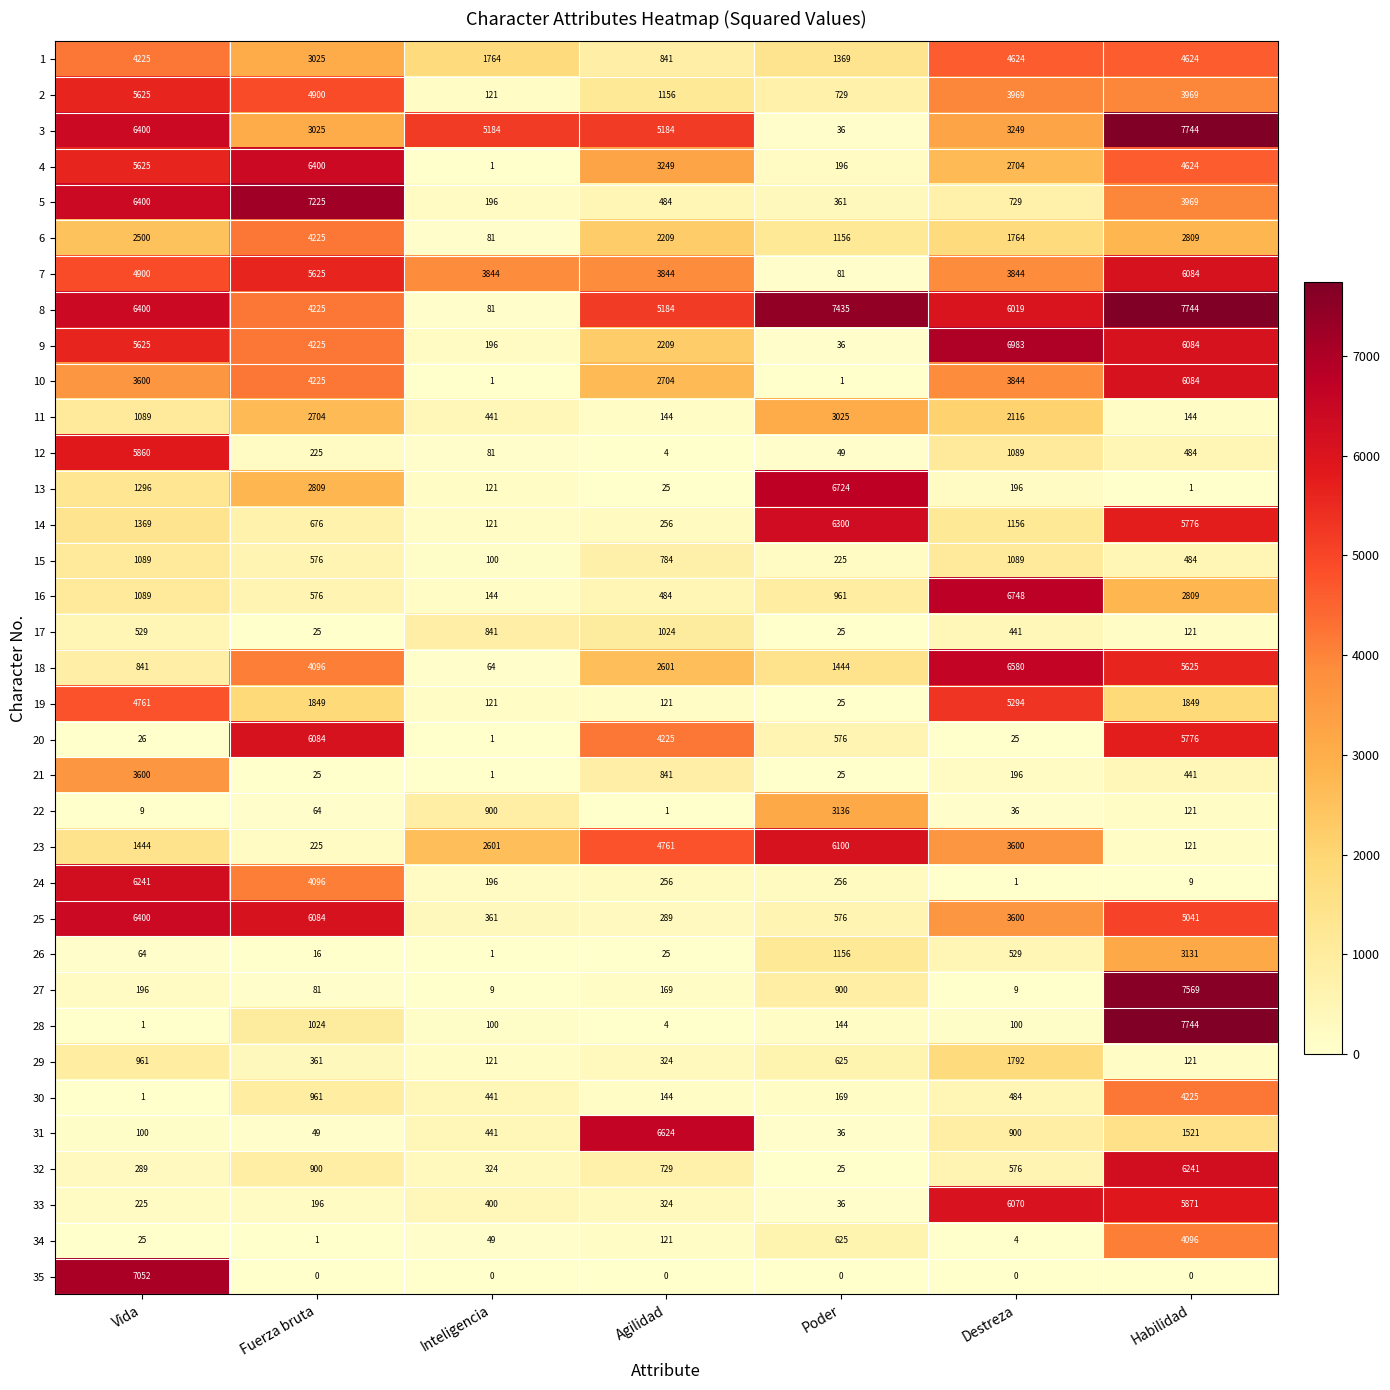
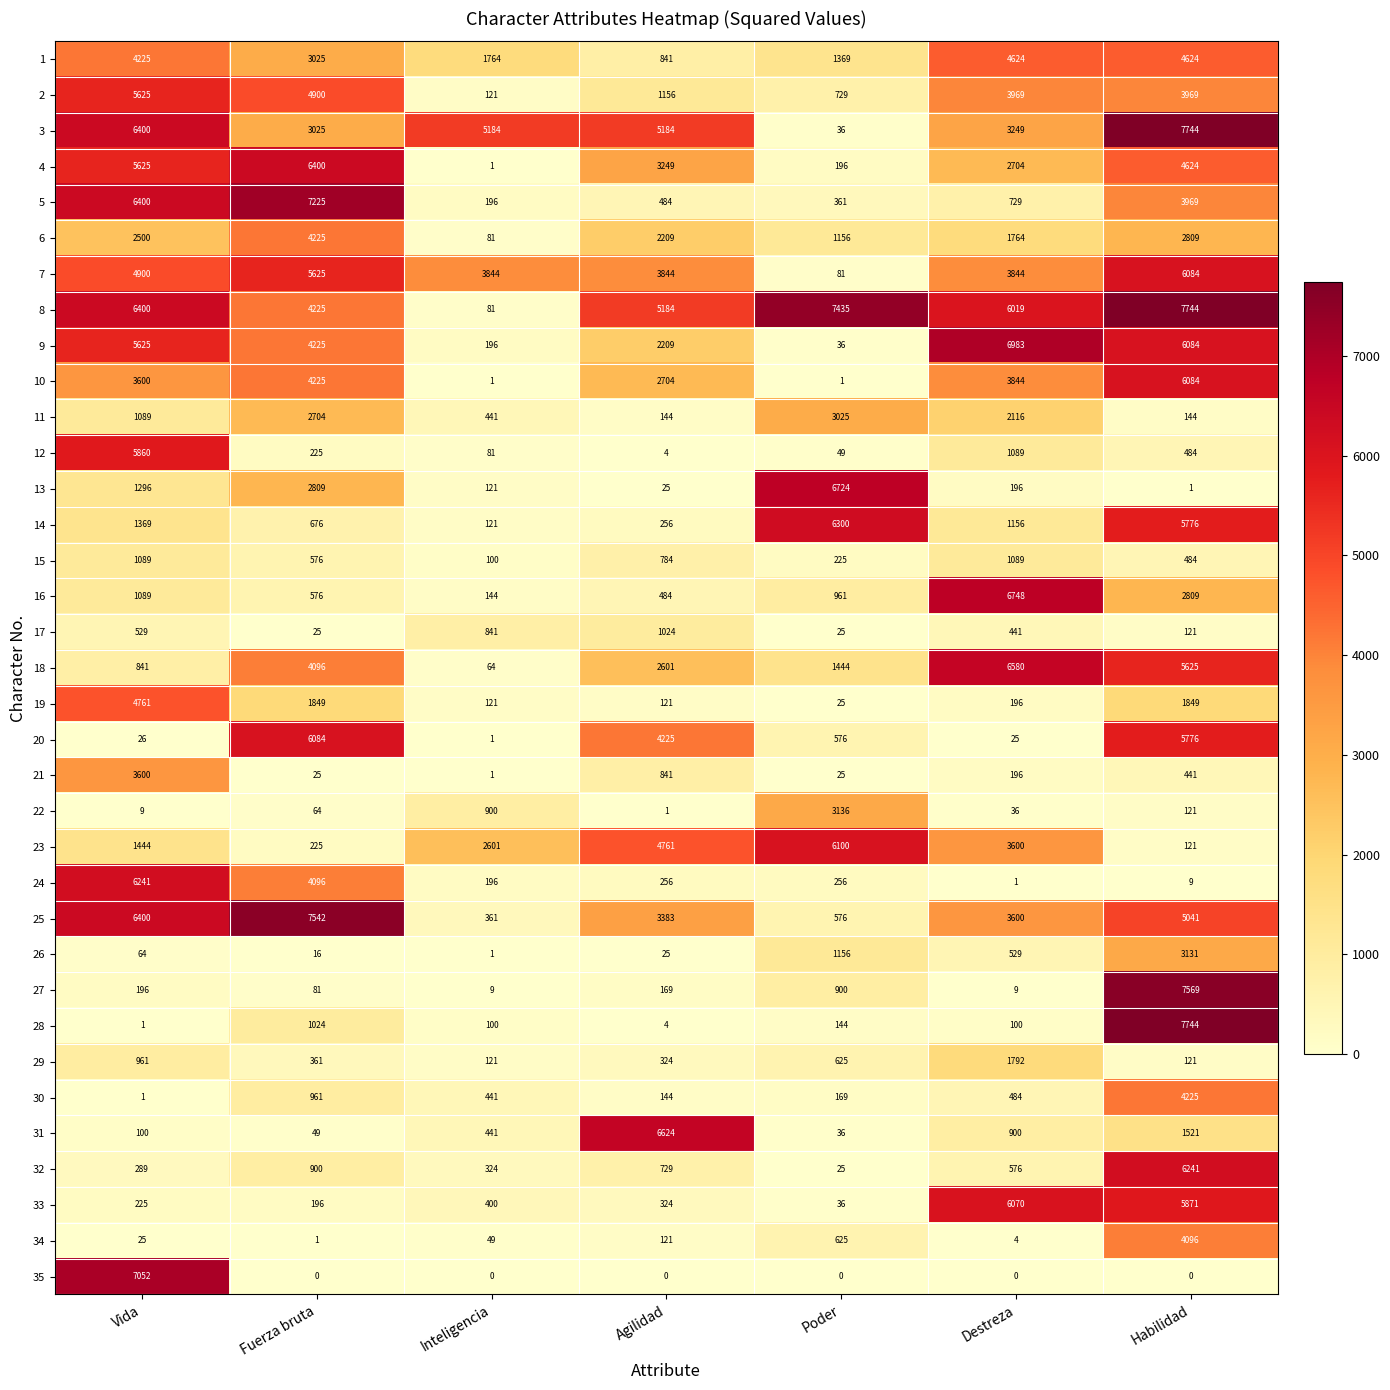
  {
    "19": {
      "Vida": 4761,
      "Fuerza bruta": 1849,
      "Inteligencia": 121,
      "Agilidad": 121,
      "Poder": 25,
-     "Destreza": 5294,
+     "Destreza": 196,
      "Habilidad": 1849
    },
    "25": {
      "Vida": 6400,
-     "Fuerza bruta": 6084,
+     "Fuerza bruta": 7542,
      "Inteligencia": 361,
-     "Agilidad": 289,
+     "Agilidad": 3383,
      "Poder": 576,
      "Destreza": 3600,
      "Habilidad": 5041
    }
  }
